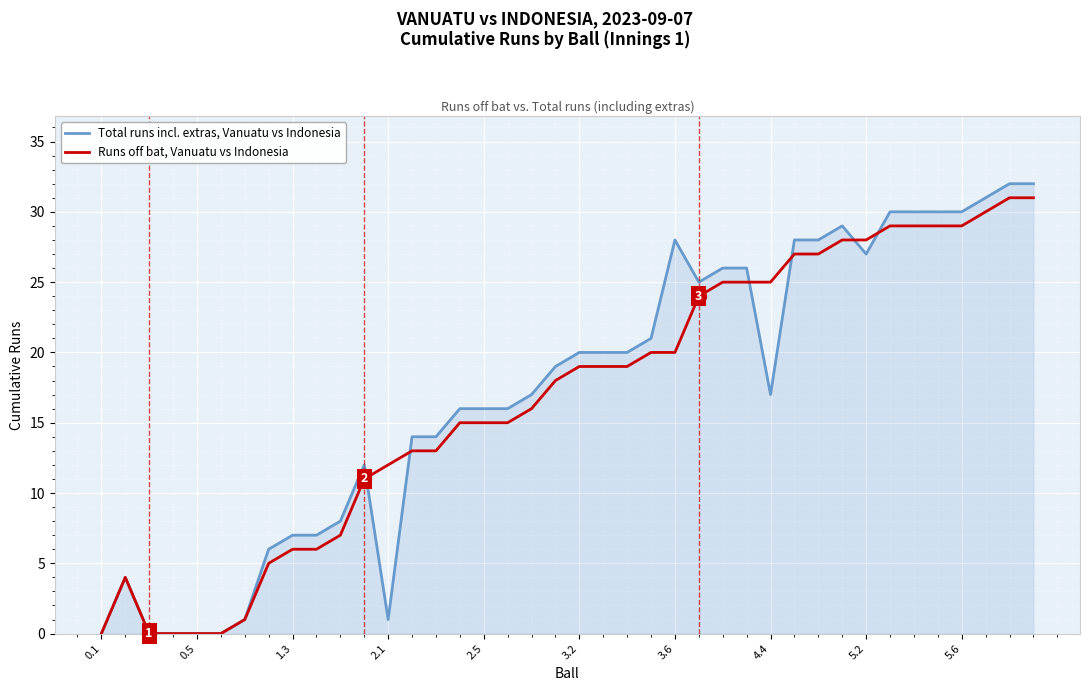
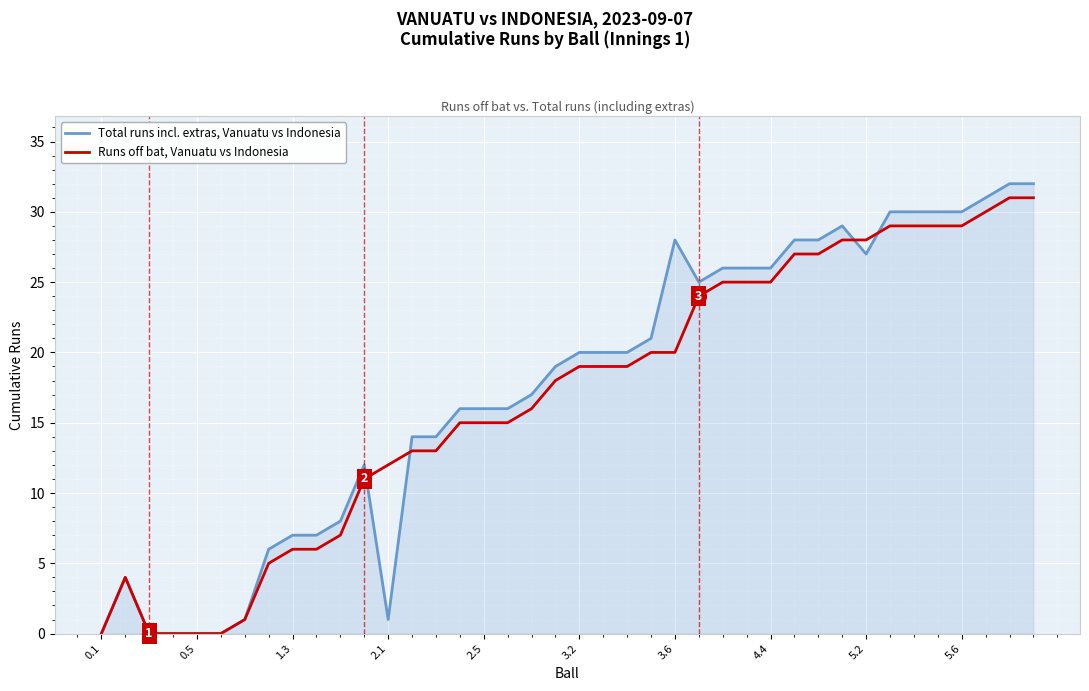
  {
    "Total runs incl. extras, Vanuatu vs Indonesia": {
      "1.3": 7,
      "2.1": 1,
      "2.5": 16,
      "3.2": 20,
      "3.6": 28,
-     "4.4": 17,
+     "4.4": 26,
      "5.2": 27,
      "5.6": 30
    }
  }
